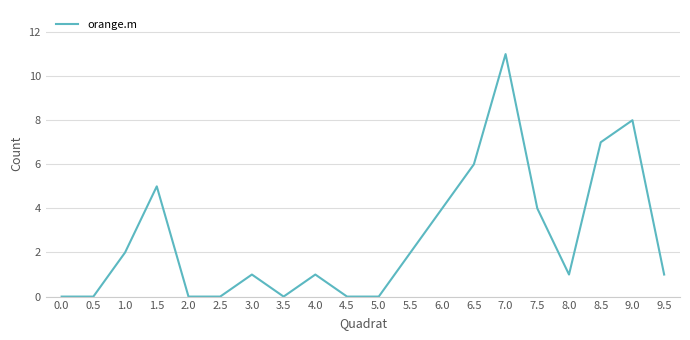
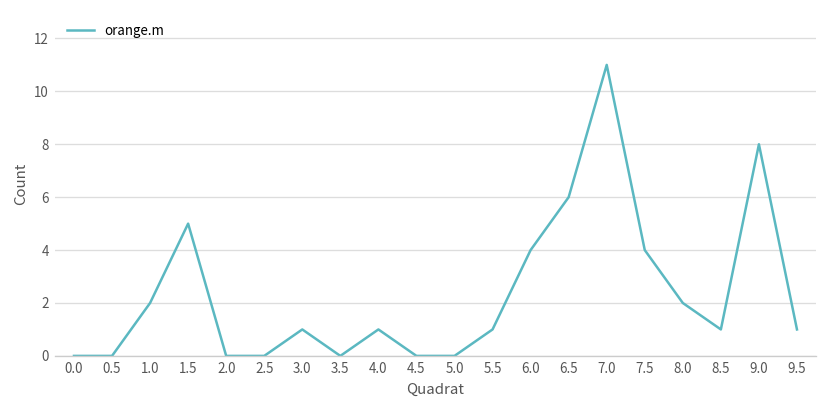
  {
    "0.0": 0,
    "0.5": 0,
    "1.0": 2,
    "1.5": 5,
    "2.0": 0,
    "2.5": 0,
    "3.0": 1,
    "3.5": 0,
    "4.0": 1,
    "4.5": 0,
    "5.0": 0,
-   "5.5": 2,
+   "5.5": 1,
    "6.0": 4,
    "6.5": 6,
    "7.0": 11,
    "7.5": 4,
-   "8.0": 1,
-   "8.5": 7,
+   "8.0": 2,
+   "8.5": 1,
    "9.0": 8,
    "9.5": 1
  }
